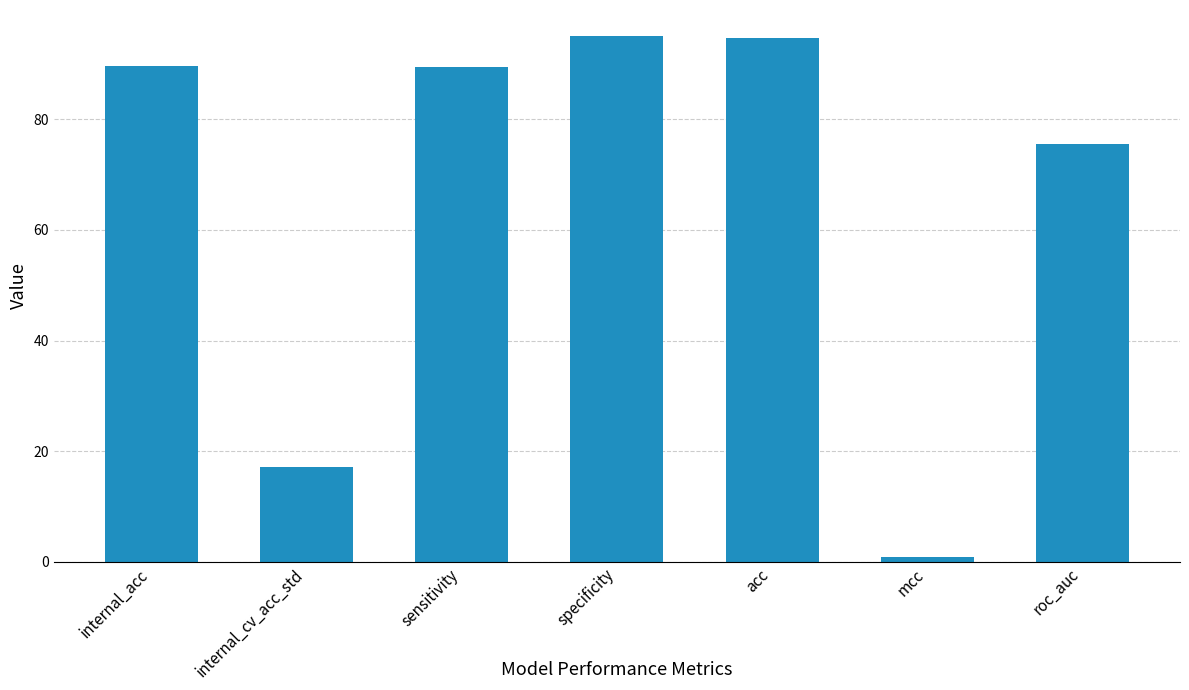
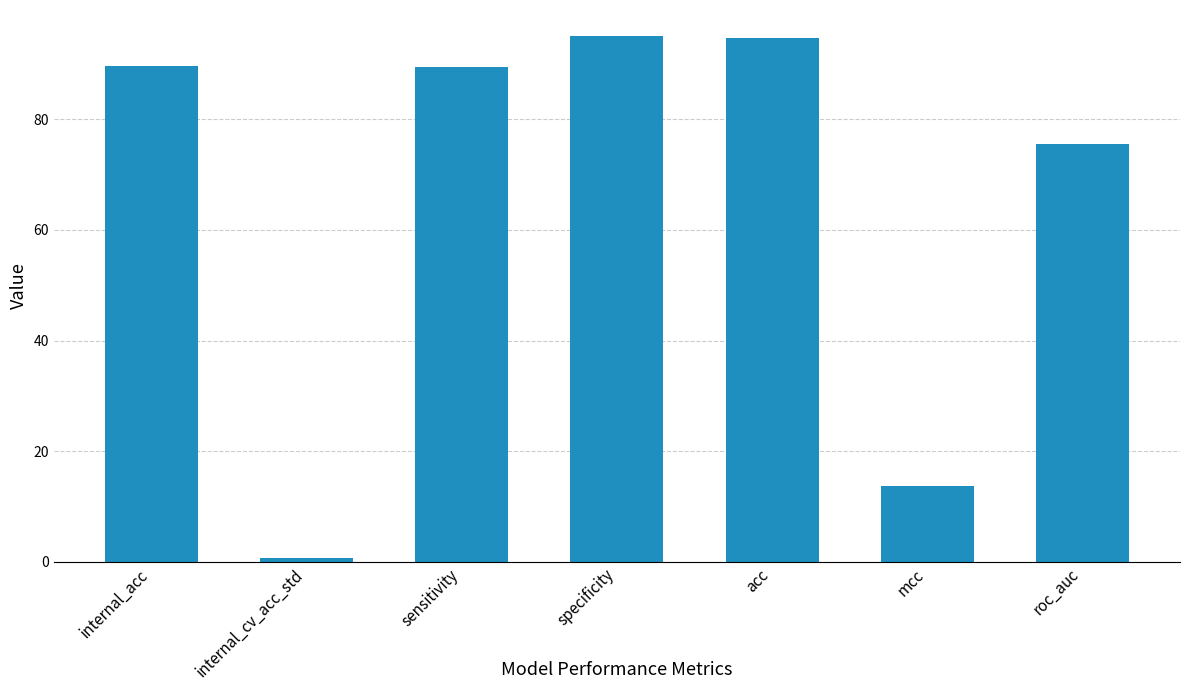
  {
    "internal_acc": 90,
-   "internal_cv_acc_std": 17,
+   "internal_cv_acc_std": 1,
    "sensitivity": 89,
    "specificity": 95,
    "acc": 95,
-   "mcc": 1,
+   "mcc": 14,
    "roc_auc": 76
  }
